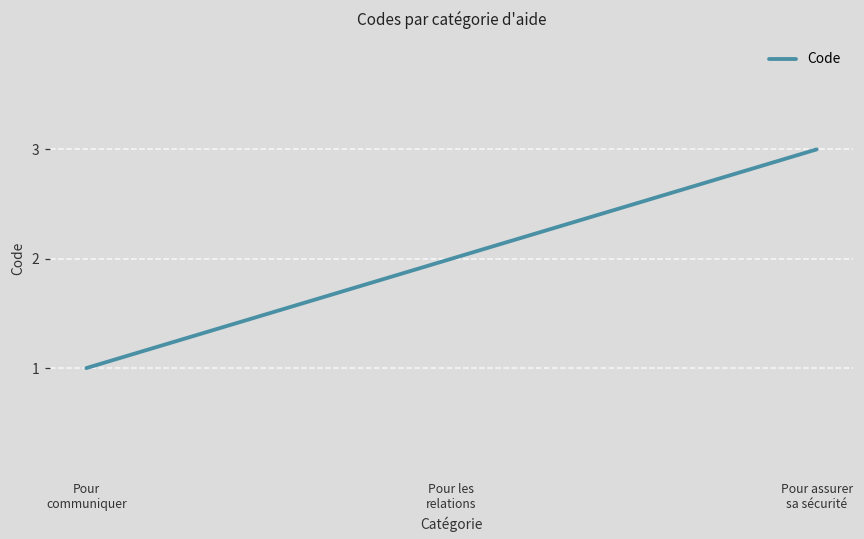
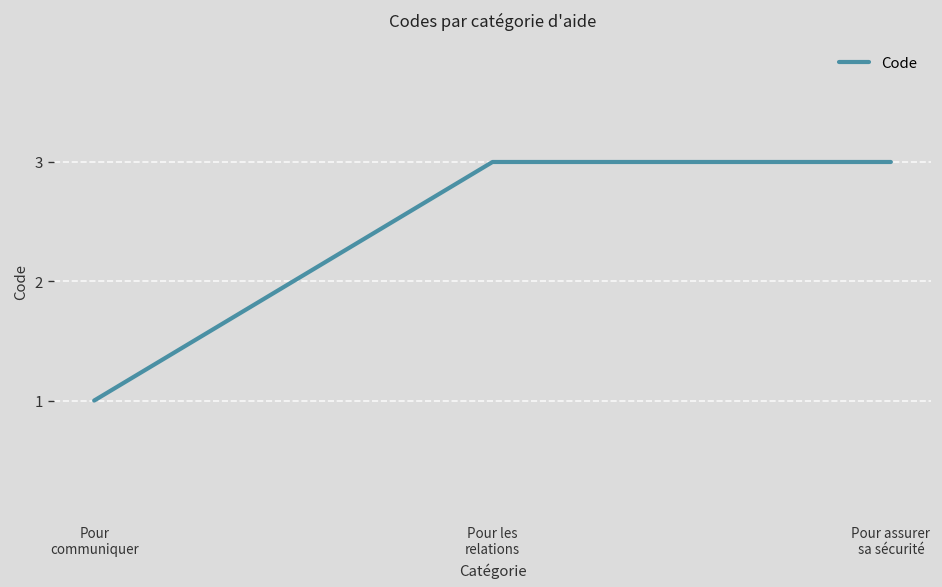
  {
    "Pour communiquer": 1,
-   "Pour les relations": 2,
+   "Pour les relations": 3,
    "Pour assurer sa sécurité": 3
  }
